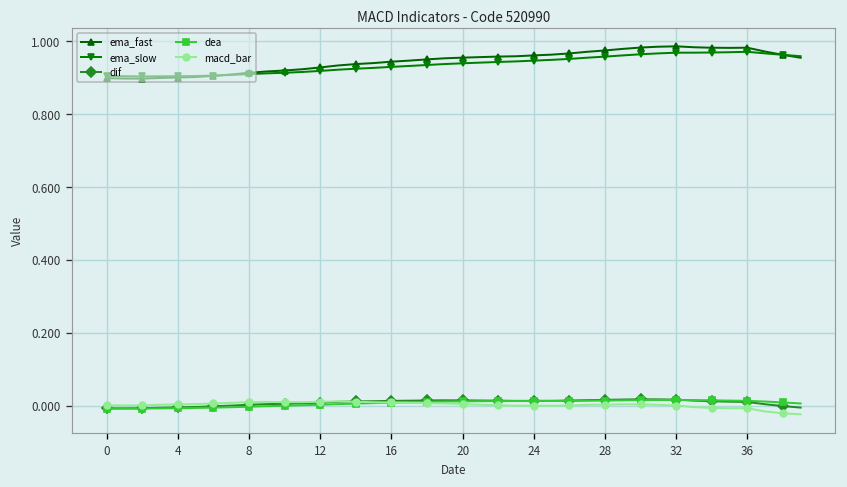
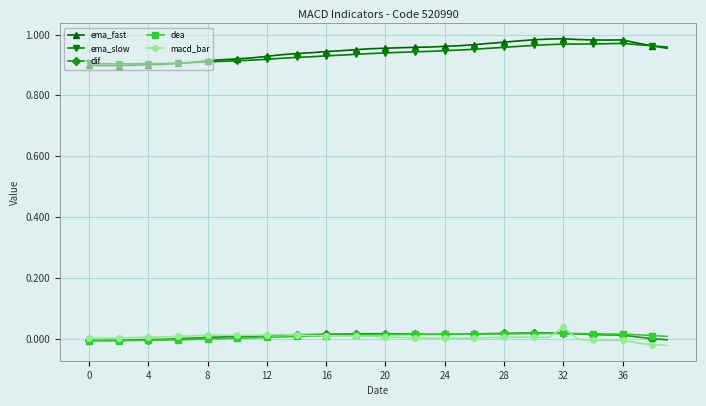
  {
    "macd_bar": {
      "24": 0.00,
      "28": 0.00,
-     "32": 0.00,
+     "32": 0.04,
      "36": -0.01
    }
  }
